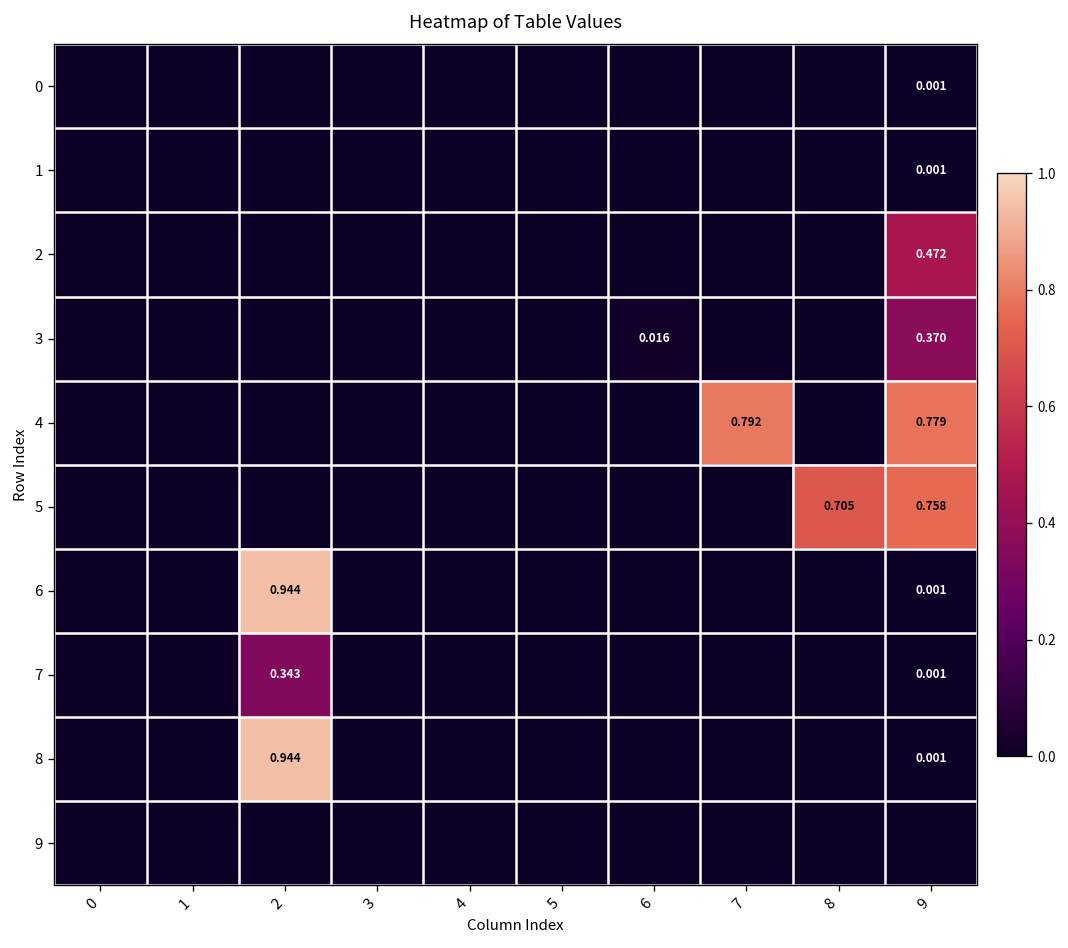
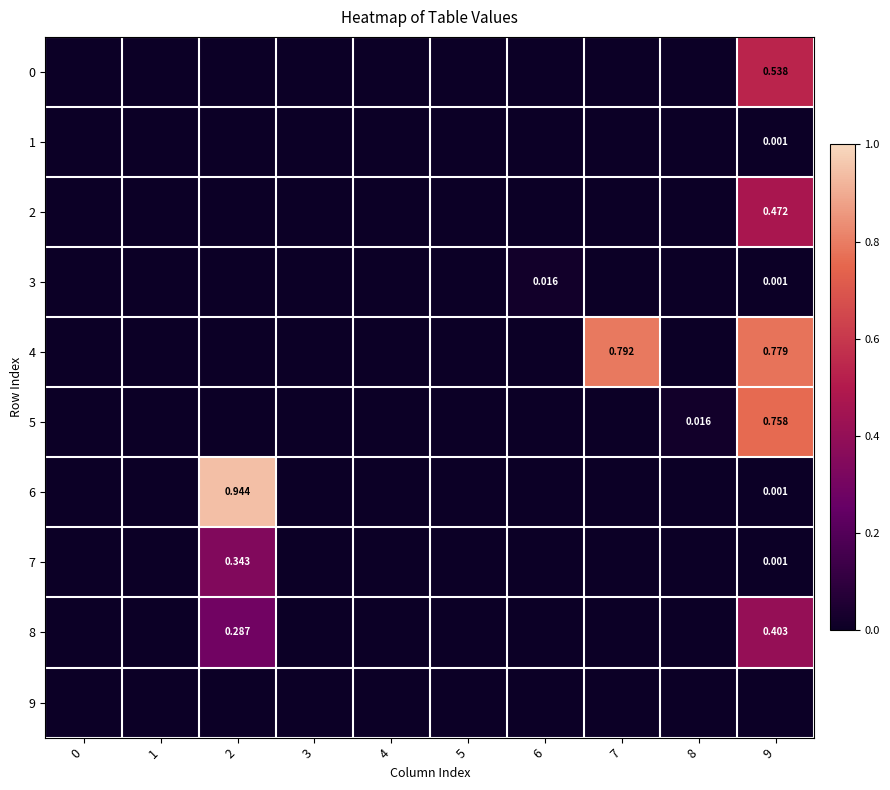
  {
    "0": {
-     "9": 0.001
+     "9": 0.538
    },
    "1": {
      "9": 0.001
    },
    "2": {
      "9": 0.472
    },
    "3": {
      "6": 0.016,
-     "9": 0.370
+     "9": 0.001
    },
    "4": {
      "7": 0.792,
      "9": 0.779
    },
    "5": {
-     "8": 0.705,
+     "8": 0.016,
      "9": 0.758
    },
    "6": {
      "2": 0.944,
      "9": 0.001
    },
    "7": {
      "2": 0.343,
      "9": 0.001
    },
    "8": {
-     "2": 0.944,
-     "9": 0.001
+     "2": 0.287,
+     "9": 0.403
    }
  }
